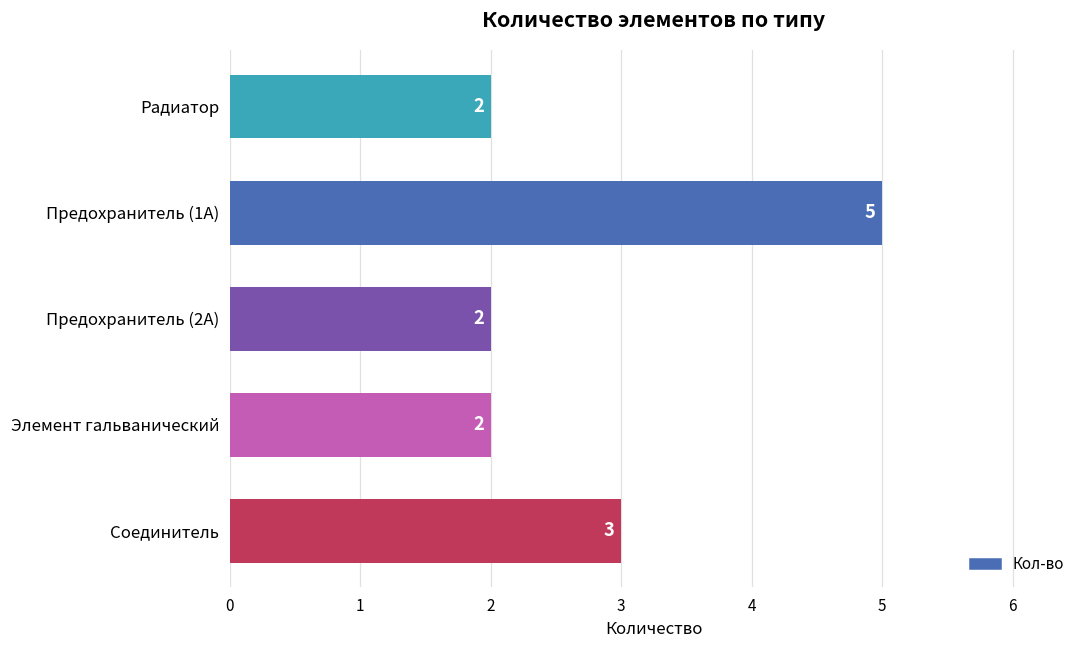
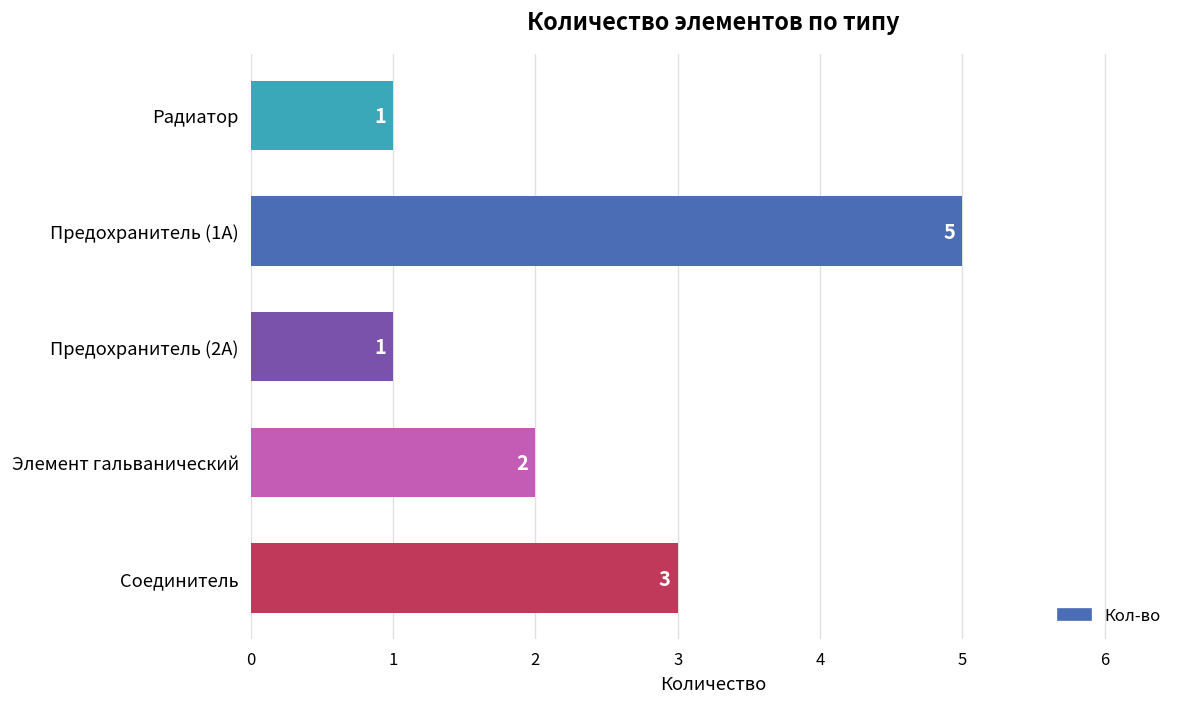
  {
-   "Радиатор": 2,
+   "Радиатор": 1,
    "Предохранитель (1А)": 5,
-   "Предохранитель (2А)": 2,
+   "Предохранитель (2А)": 1,
    "Элемент гальванический": 2,
    "Соединитель": 3
  }
